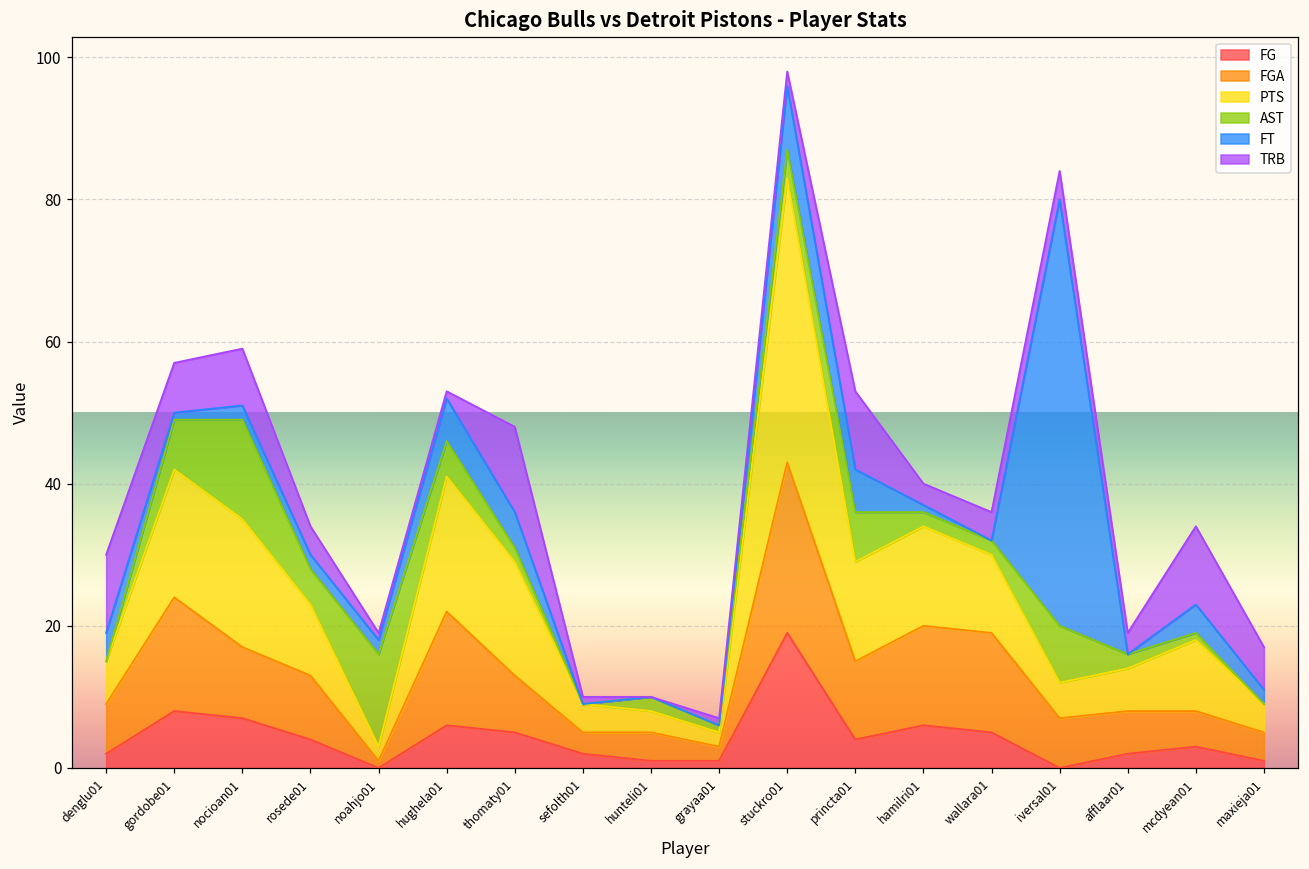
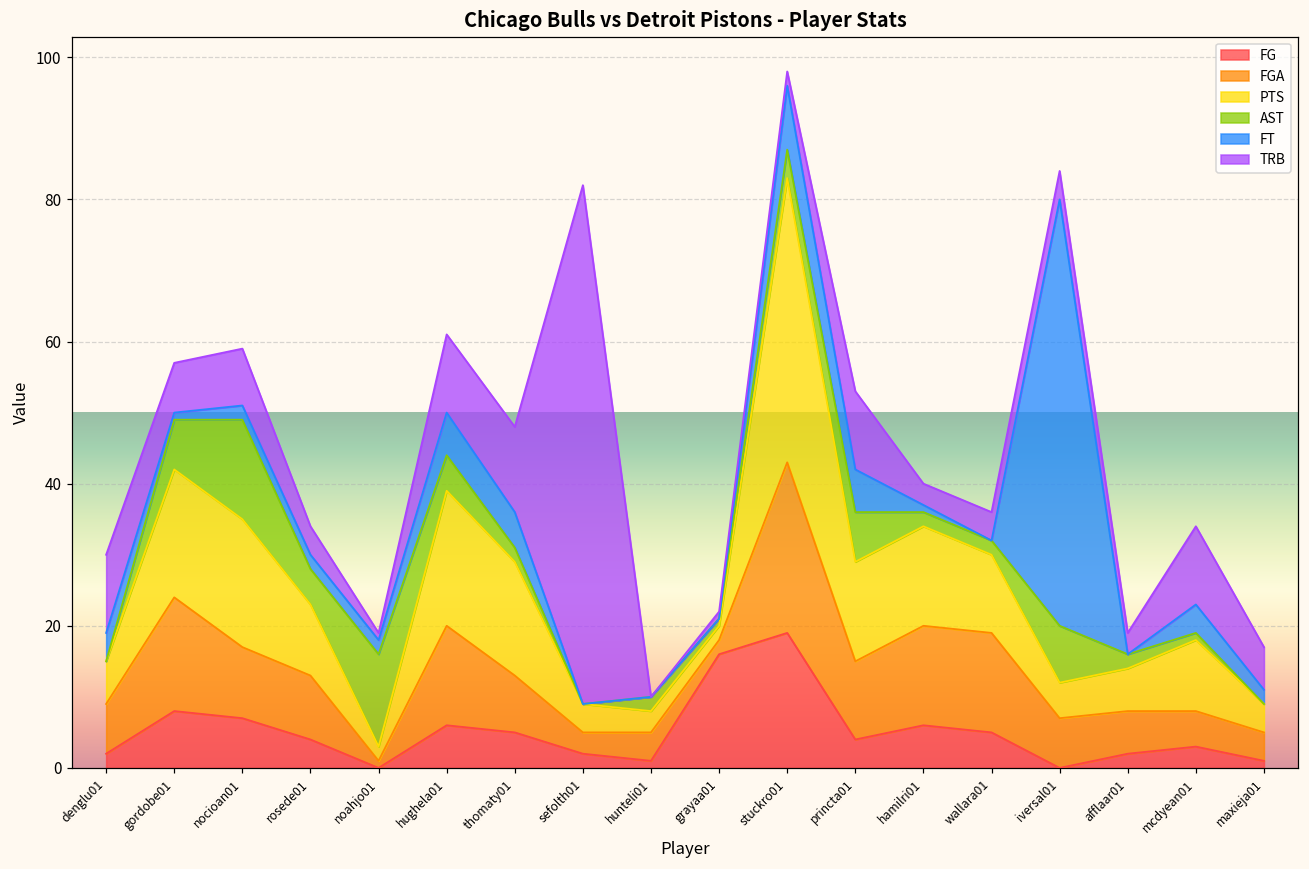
  {
    "FG": {
      "denglu01": 2,
      "gordobe01": 8,
      "nocioan01": 7,
      "rosede01": 4,
      "noahjo01": 0,
      "hughela01": 6,
      "thomaty01": 5,
      "sefolth01": 2,
      "hunteli01": 1,
-     "grayaa01": 1,
+     "grayaa01": 16,
      "stuckro01": 19,
      "princta01": 4,
      "hamilri01": 6,
      "wallara01": 5,
      "iversal01": 0,
      "afflaar01": 2,
      "mcdyean01": 3,
      "maxieja01": 1
    },
    "FGA": {
      "denglu01": 7,
      "gordobe01": 16,
      "nocioan01": 10,
      "rosede01": 9,
      "noahjo01": 1,
-     "hughela01": 16,
+     "hughela01": 14,
      "thomaty01": 8,
      "sefolth01": 3,
      "hunteli01": 4,
      "grayaa01": 2,
      "stuckro01": 24,
      "princta01": 11,
      "hamilri01": 14,
      "wallara01": 14,
      "iversal01": 7,
      "afflaar01": 6,
      "mcdyean01": 5,
      "maxieja01": 4
    },
    "PTS": {
      "gordobe01": 18,
      "nocioan01": 18,
      "rosede01": 10,
      "noahjo01": 2,
      "hughela01": 19,
      "thomaty01": 16,
      "hunteli01": 3,
      "grayaa01": 2,
      "stuckro01": 40,
      "princta01": 14,
      "hamilri01": 14,
      "wallara01": 11,
      "iversal01": 5,
      "afflaar01": 6,
      "mcdyean01": 10
    },
    "AST": {
      "gordobe01": 7,
      "nocioan01": 14,
      "rosede01": 5,
      "noahjo01": 13,
      "hughela01": 5,
      "thomaty01": 2,
      "stuckro01": 4,
      "princta01": 7,
      "hamilri01": 2,
      "iversal01": 8,
      "mcdyean01": 1
    },
    "FT": {
      "denglu01": 4,
      "gordobe01": 1,
      "nocioan01": 2,
      "rosede01": 2,
      "noahjo01": 2,
      "hughela01": 6,
      "thomaty01": 5,
      "stuckro01": 9,
      "princta01": 6,
      "hamilri01": 1,
      "iversal01": 60,
      "mcdyean01": 4,
      "maxieja01": 2
    },
    "TRB": {
      "denglu01": 11,
      "gordobe01": 7,
      "nocioan01": 8,
      "rosede01": 4,
      "noahjo01": 1,
-     "hughela01": 1,
+     "hughela01": 11,
      "thomaty01": 12,
-     "sefolth01": 1,
+     "sefolth01": 73,
      "grayaa01": 1,
      "stuckro01": 2,
      "princta01": 11,
      "hamilri01": 3,
      "wallara01": 4,
      "iversal01": 4,
      "afflaar01": 3,
      "mcdyean01": 11,
      "maxieja01": 6
    }
  }
